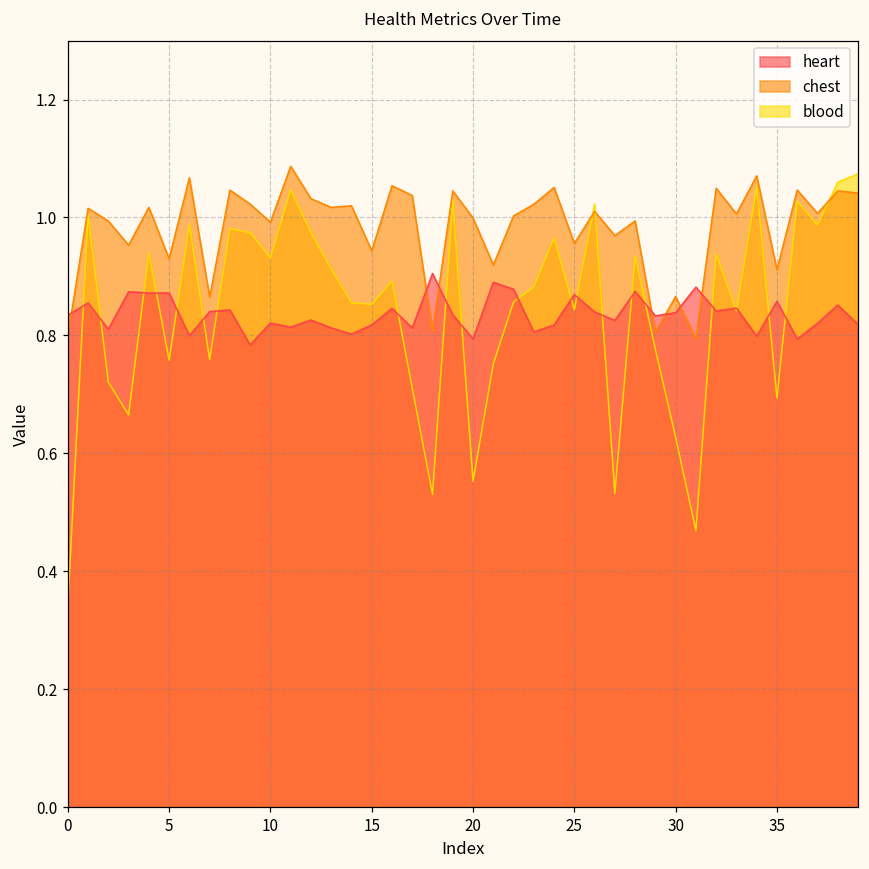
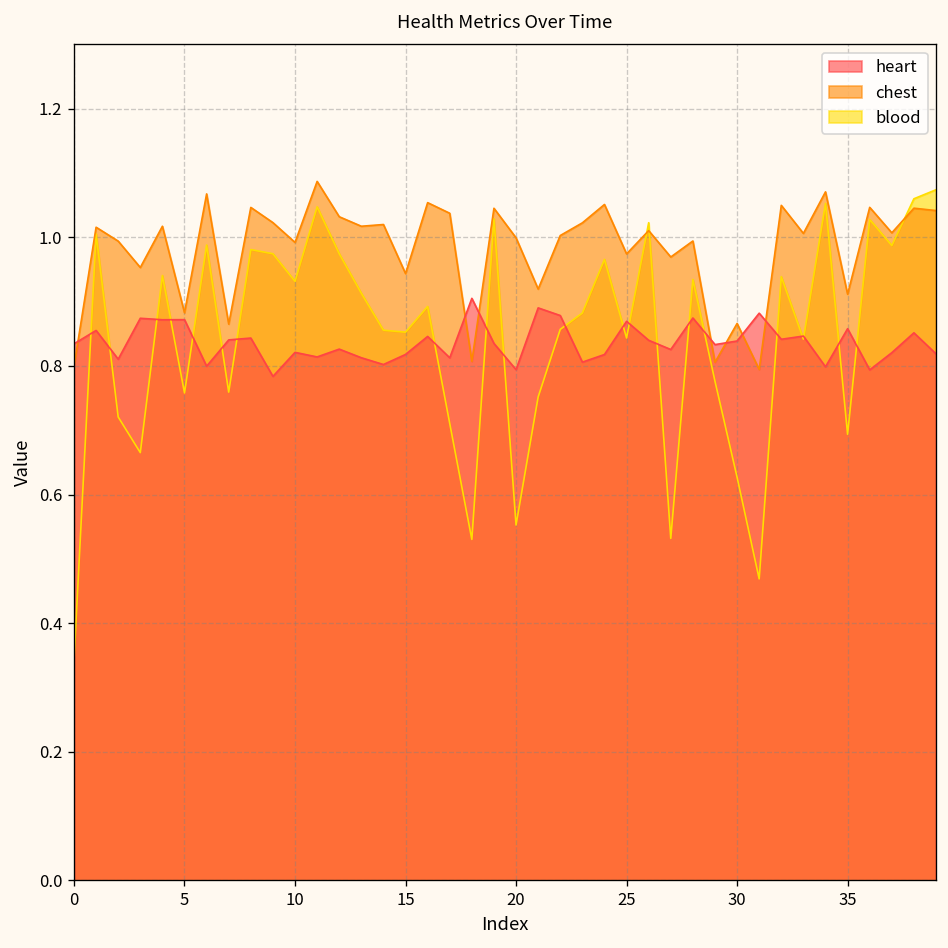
  {
    "blood": {
      "0": 0.34,
      "5": 0.76,
      "10": 0.93,
      "15": 0.85,
      "20": 0.55,
      "25": 0.84,
      "30": 0.63,
      "35": 0.69
    },
    "chest": {
      "0": 0.80,
-     "5": 0.93,
+     "5": 0.88,
      "10": 0.99,
      "15": 0.94,
      "20": 1.00,
-     "25": 0.96,
+     "25": 0.97,
      "30": 0.87,
      "35": 0.91
    },
    "heart": {
      "0": 0.83,
      "5": 0.87,
      "10": 0.82,
      "15": 0.82,
      "20": 0.79,
      "25": 0.87,
      "30": 0.84,
      "35": 0.86
    }
  }
